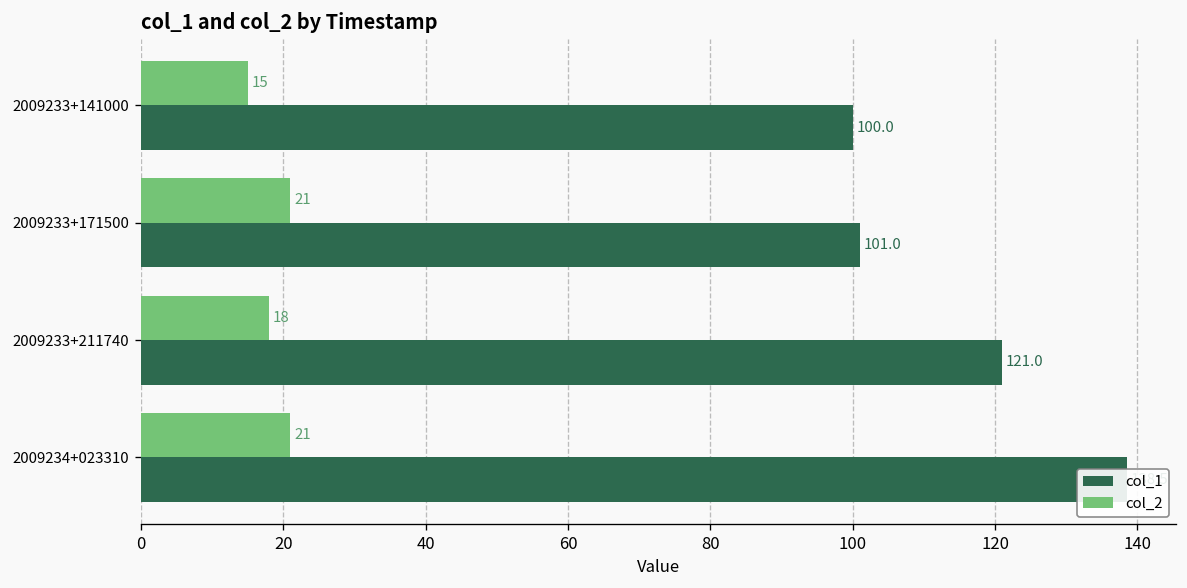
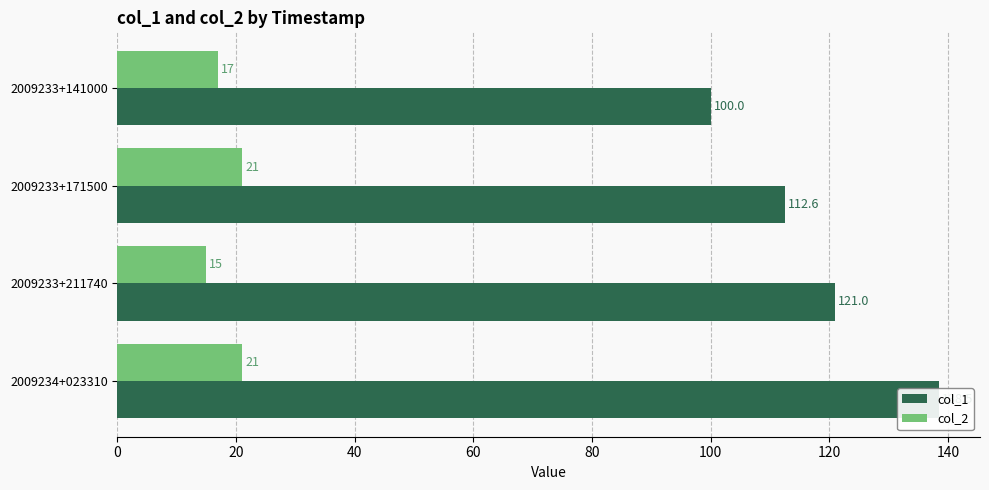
  {
    "col_1": {
      "2009233+141000": 100.0,
-     "2009233+171500": 101.0,
+     "2009233+171500": 112.6,
      "2009233+211740": 121.0
    },
    "col_2": {
-     "2009233+141000": 15,
+     "2009233+141000": 17,
      "2009233+171500": 21,
-     "2009233+211740": 18,
+     "2009233+211740": 15,
      "2009234+023310": 21
    }
  }
